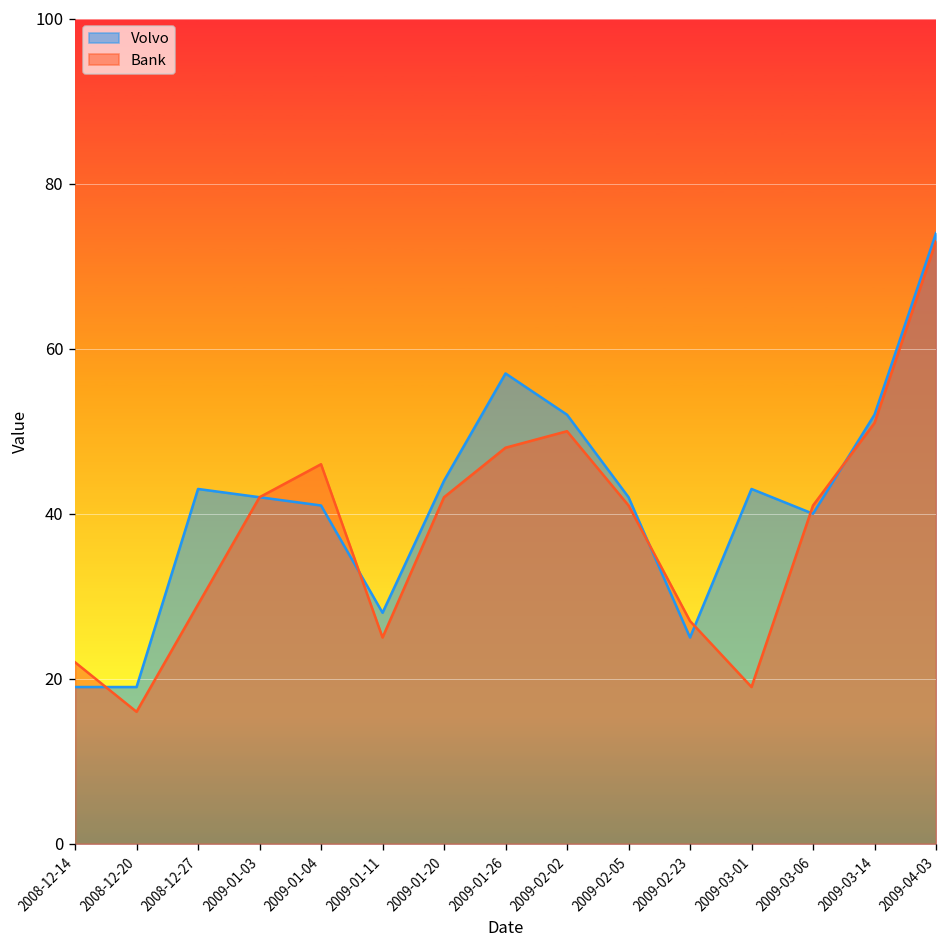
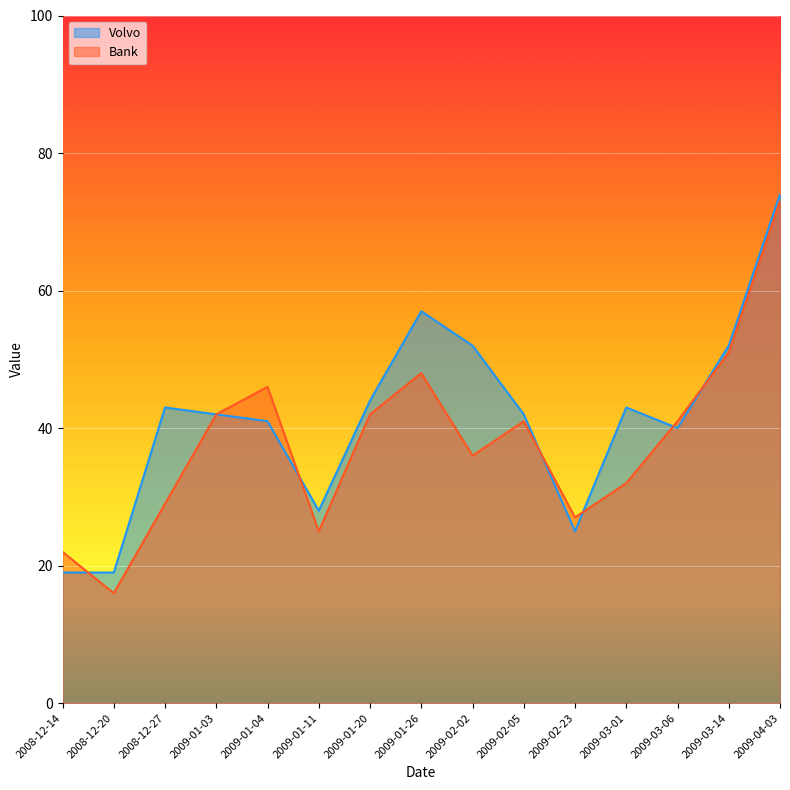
  {
    "Volvo": {
      "2008-12-14": 19,
      "2008-12-20": 19,
      "2008-12-27": 43,
      "2009-01-04": 41,
      "2009-01-11": 28,
      "2009-01-20": 44,
      "2009-01-26": 57,
      "2009-02-02": 52,
      "2009-02-05": 42,
      "2009-02-23": 25,
      "2009-03-01": 43,
      "2009-03-06": 40,
      "2009-03-14": 52,
      "2009-04-03": 74
    },
    "Bank": {
      "2008-12-14": 22,
      "2008-12-20": 16,
      "2008-12-27": 29,
      "2009-01-04": 46,
      "2009-01-11": 25,
      "2009-01-20": 42,
      "2009-01-26": 48,
-     "2009-02-02": 50,
+     "2009-02-02": 36,
      "2009-02-05": 41,
      "2009-02-23": 27,
-     "2009-03-01": 19,
+     "2009-03-01": 32,
      "2009-03-06": 41,
      "2009-03-14": 51,
      "2009-04-03": 73
    }
  }
